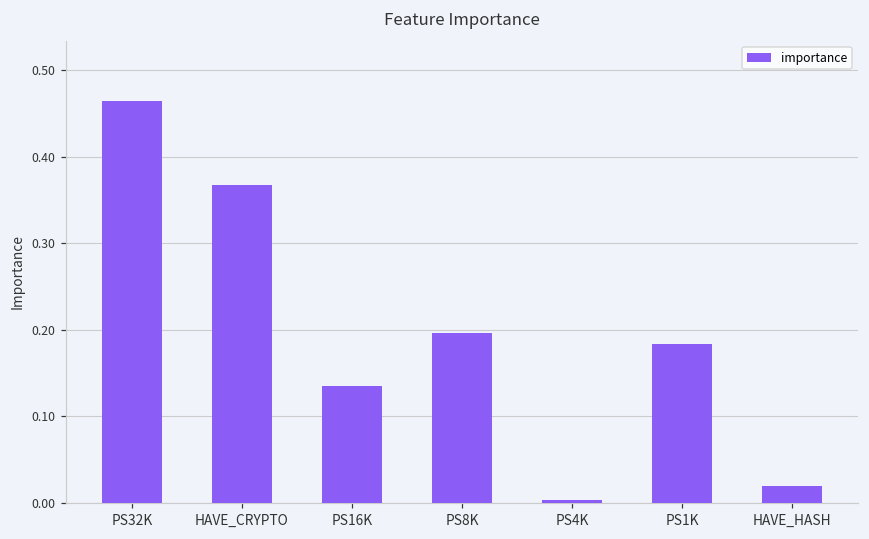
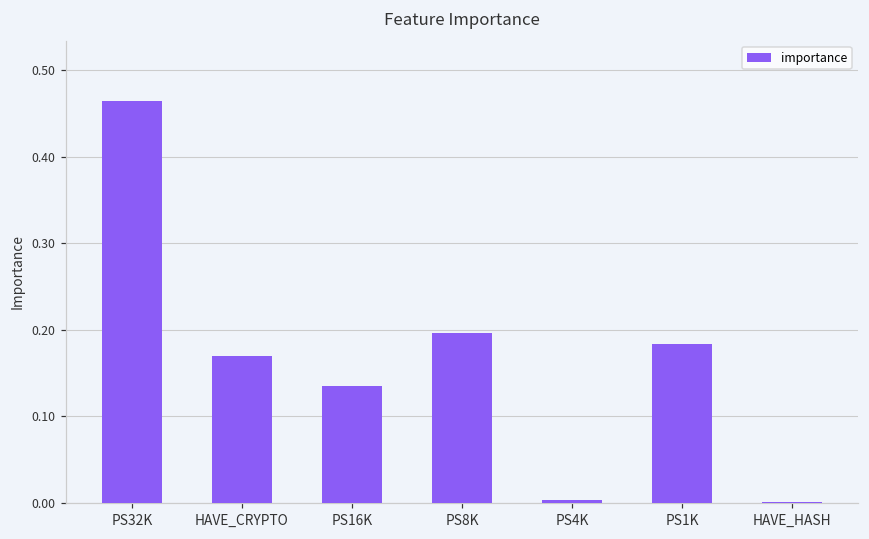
  {
    "PS32K": 0.46,
-   "HAVE_CRYPTO": 0.37,
+   "HAVE_CRYPTO": 0.17,
    "PS16K": 0.14,
    "PS8K": 0.20,
    "PS1K": 0.18,
-   "HAVE_HASH": 0.02
+   "HAVE_HASH": 0.00
  }
